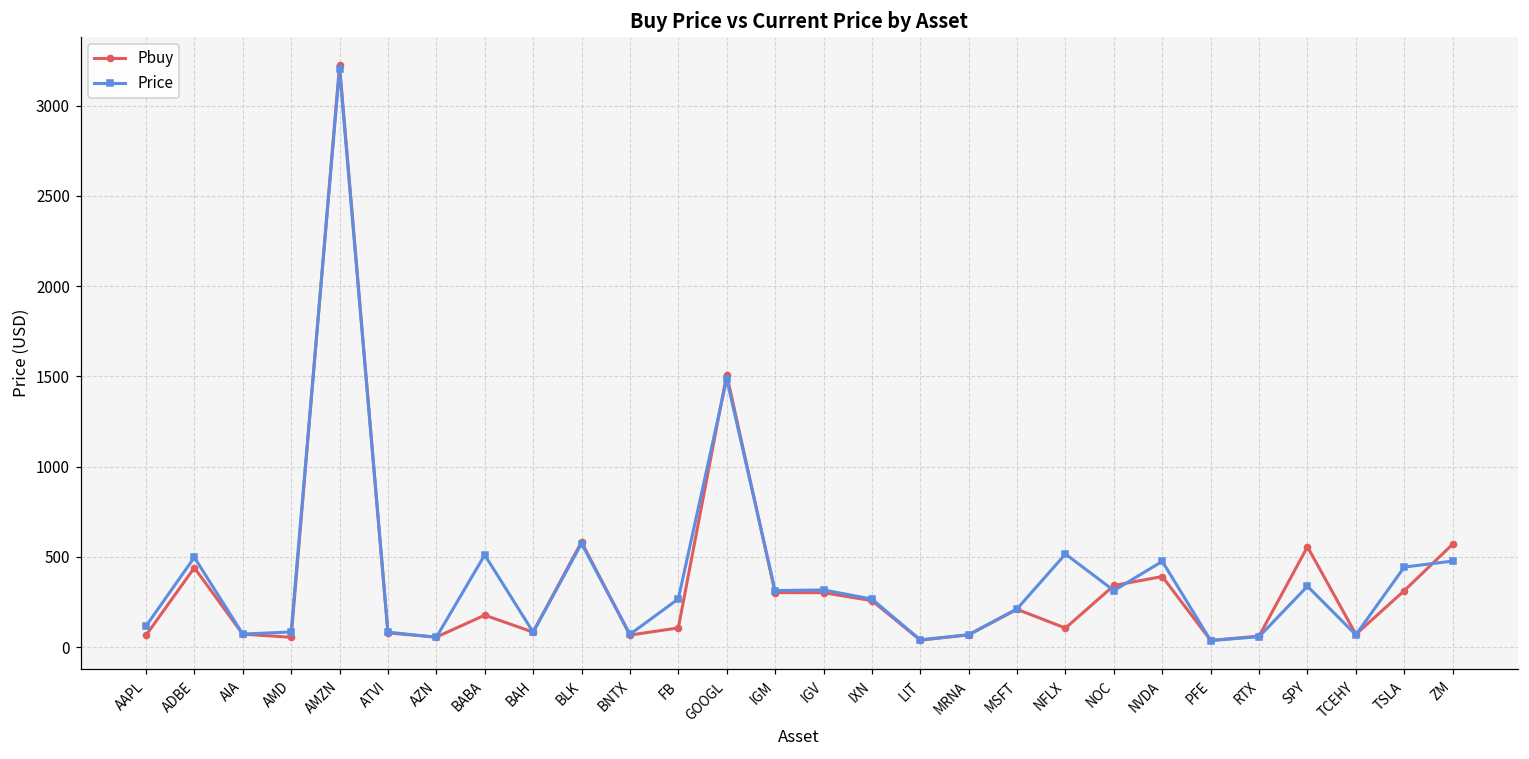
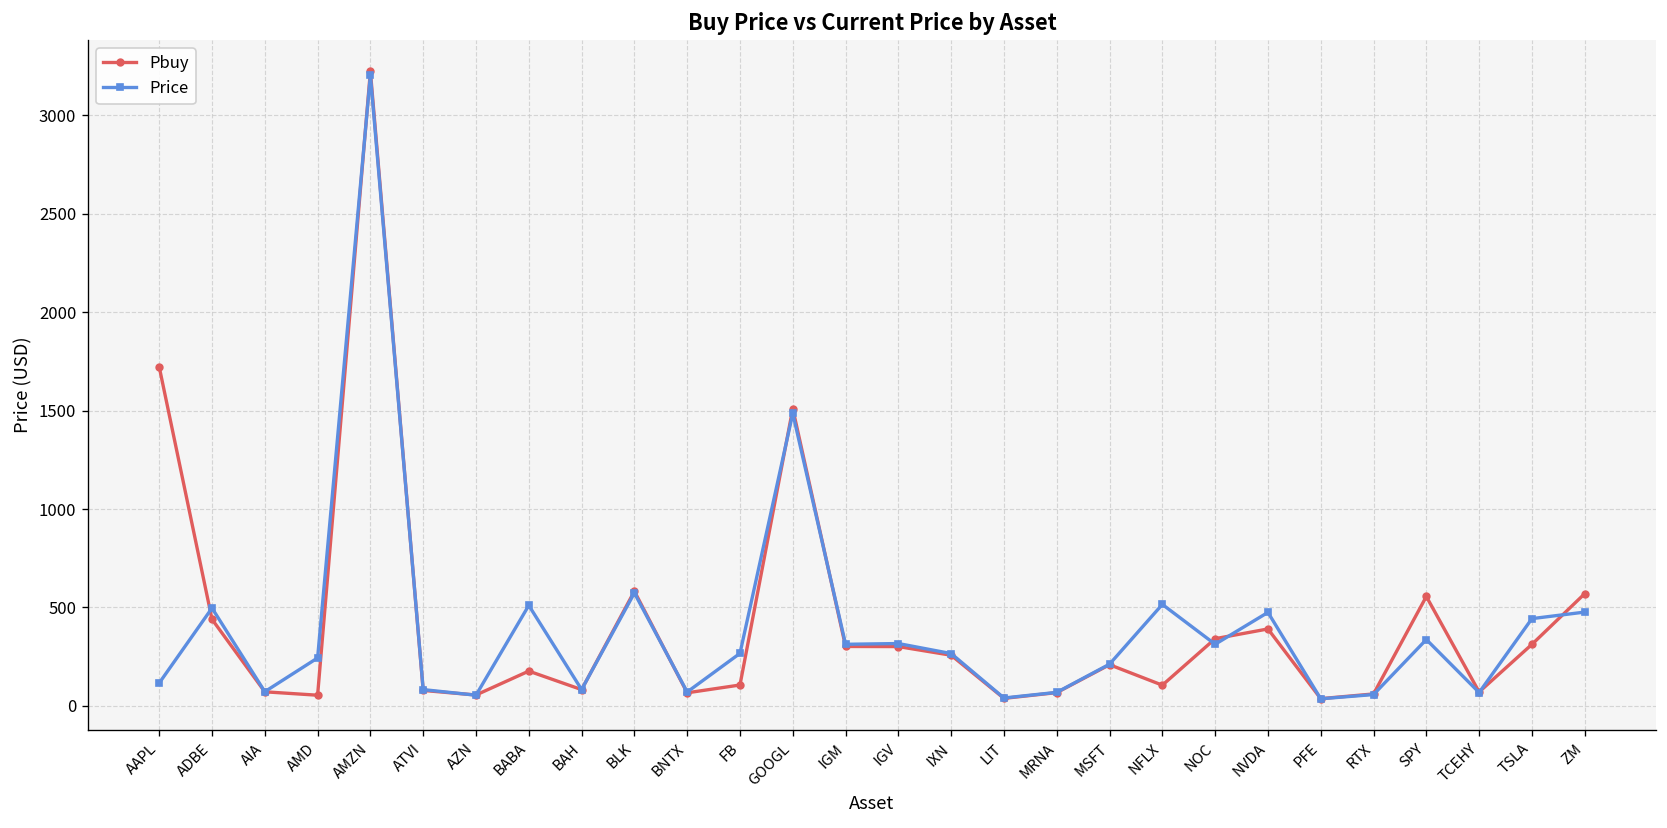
  {
    "Pbuy": {
-     "AAPL": 70,
+     "AAPL": 1720,
      "ADBE": 440,
      "AMD": 50,
      "AMZN": 3220,
      "BABA": 180,
      "FB": 110,
      "GOOGL": 1510,
      "NFLX": 110,
      "NOC": 340,
      "NVDA": 390,
      "SPY": 560,
      "TSLA": 310,
      "ZM": 570
    },
    "Price": {
      "AAPL": 120,
      "ADBE": 500,
-     "AMD": 80,
+     "AMD": 240,
      "AMZN": 3200,
      "BABA": 510,
      "FB": 270,
      "GOOGL": 1490,
      "NFLX": 520,
      "NOC": 310,
      "NVDA": 480,
      "SPY": 340,
      "TSLA": 440,
      "ZM": 480
    }
  }
